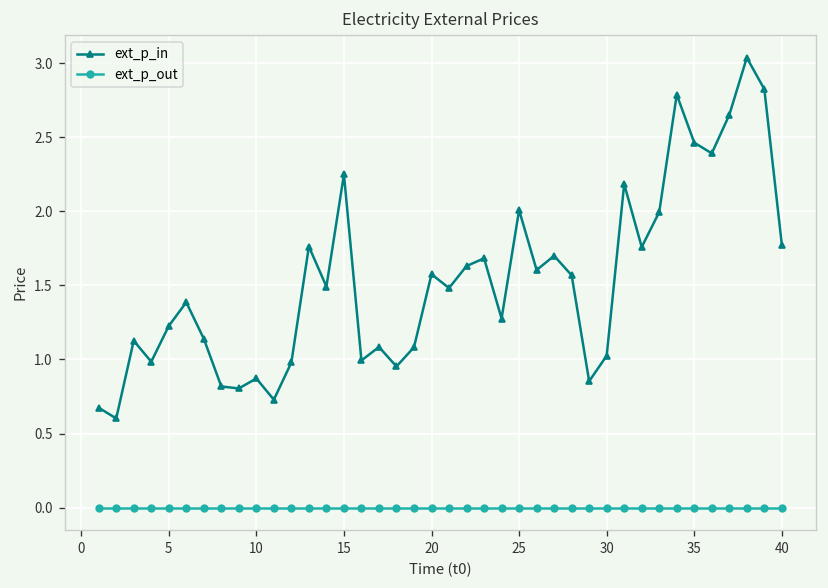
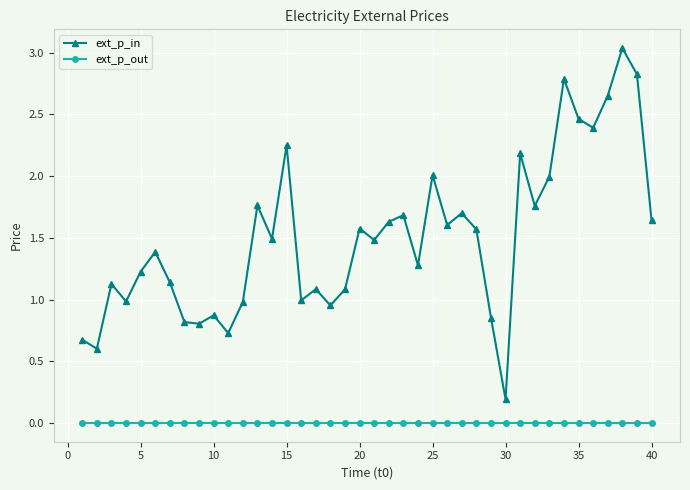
  {
    "ext_p_in": {
      "5": 1.23,
      "10": 0.87,
      "15": 2.25,
      "20": 1.58,
      "25": 2.01,
-     "30": 1.02,
+     "30": 0.19,
      "35": 2.46,
-     "40": 1.77
+     "40": 1.64
    },
    "ext_p_out": {
      "5": 0.00,
      "10": 0.00,
      "15": 0.00,
      "20": 0.00,
      "25": 0.00,
      "30": 0.00,
      "35": 0.00,
      "40": 0.00
    }
  }
